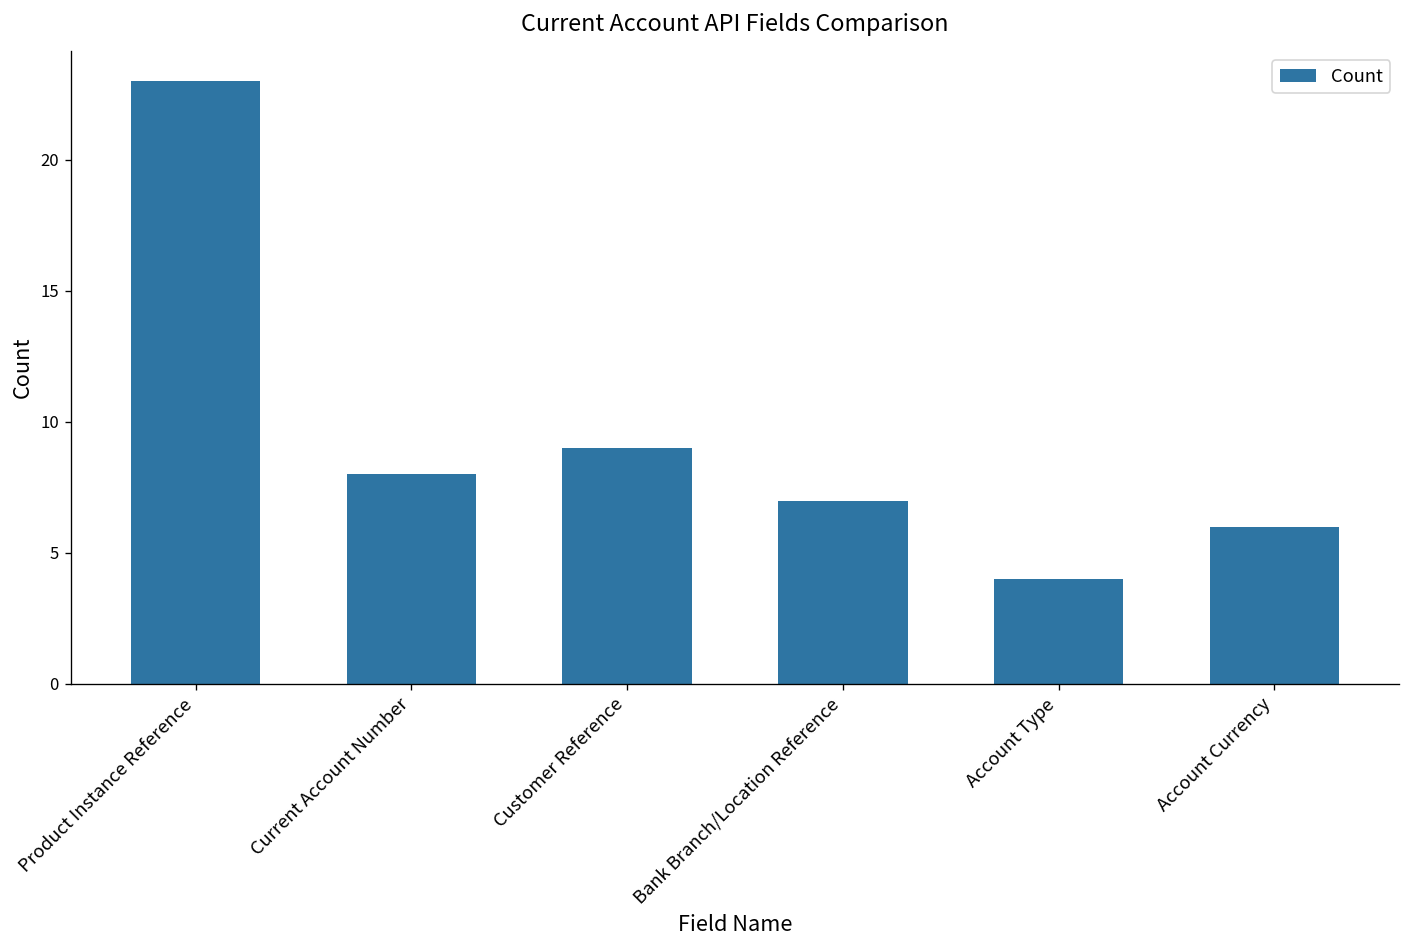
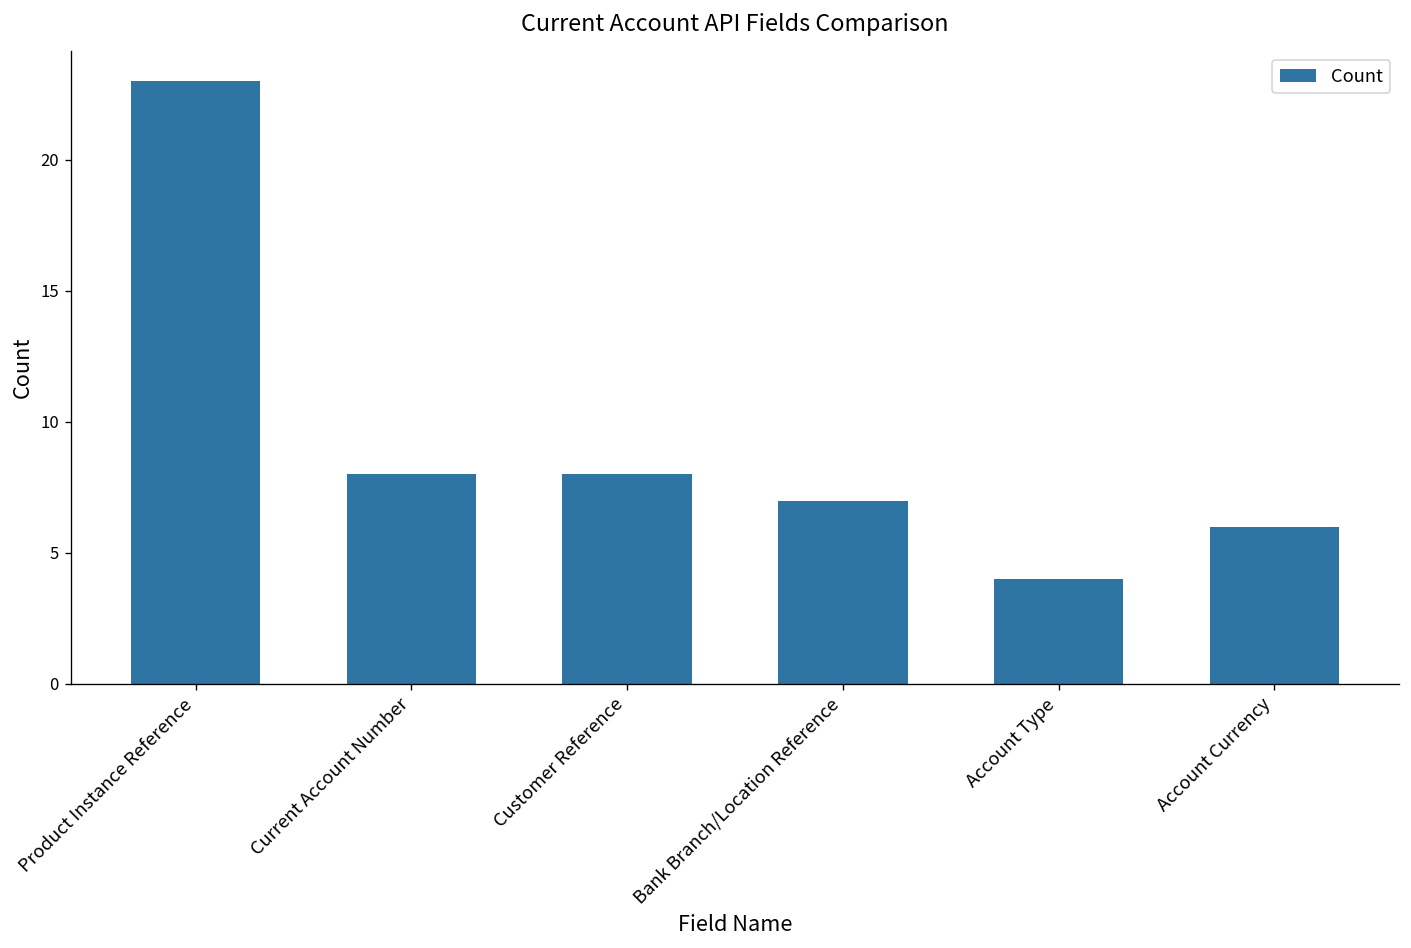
  {
    "Product Instance Reference": 23,
    "Current Account Number": 8,
-   "Customer Reference": 9,
+   "Customer Reference": 8,
    "Bank Branch/Location Reference": 7,
    "Account Type": 4,
    "Account Currency": 6
  }
